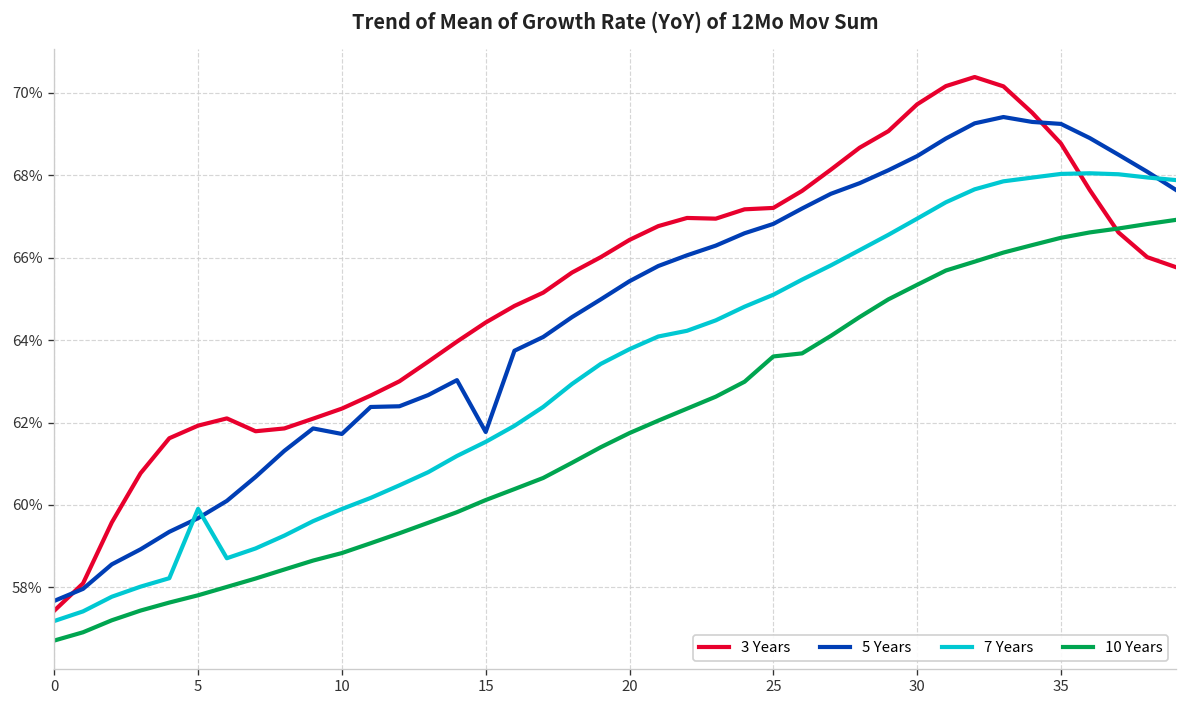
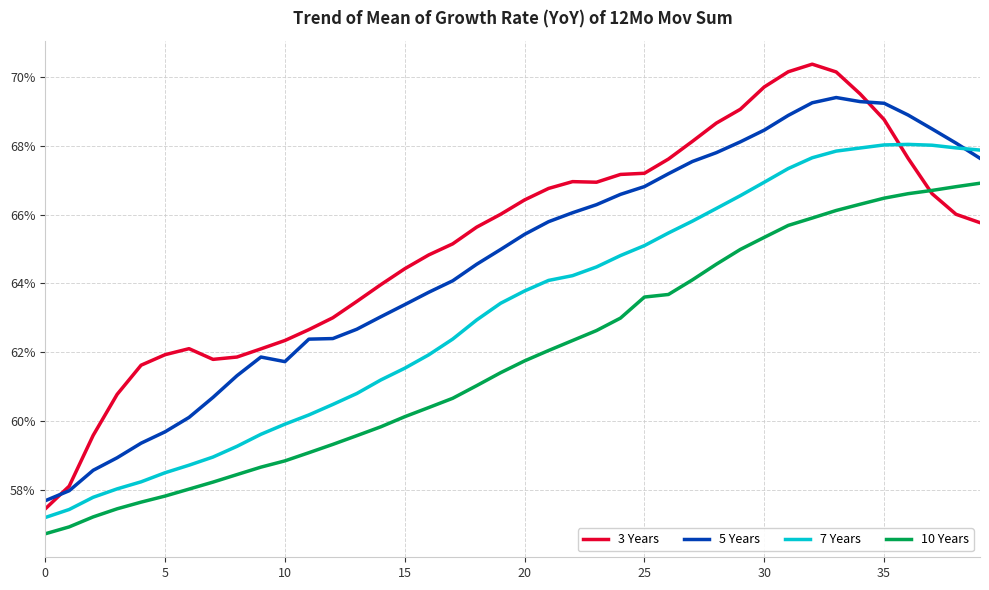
  {
    "3 Years": {
      "0": "57.4%",
      "5": "61.9%",
      "10": "62.3%",
      "15": "64.4%",
      "20": "66.4%",
      "25": "67.2%",
      "30": "69.7%",
      "35": "68.8%"
    },
    "5 Years": {
      "0": "57.7%",
      "5": "59.7%",
      "10": "61.7%",
-     "15": "61.8%",
+     "15": "63.4%",
      "20": "65.4%",
      "25": "66.8%",
      "30": "68.5%",
      "35": "69.2%"
    },
    "7 Years": {
      "0": "57.2%",
-     "5": "59.9%",
+     "5": "58.5%",
      "10": "59.9%",
      "15": "61.5%",
      "20": "63.8%",
      "25": "65.1%",
      "30": "66.9%",
      "35": "68.0%"
    },
    "10 Years": {
      "0": "56.7%",
      "5": "57.8%",
      "10": "58.8%",
      "15": "60.1%",
      "20": "61.7%",
      "25": "63.6%",
      "30": "65.3%",
      "35": "66.5%"
    }
  }
